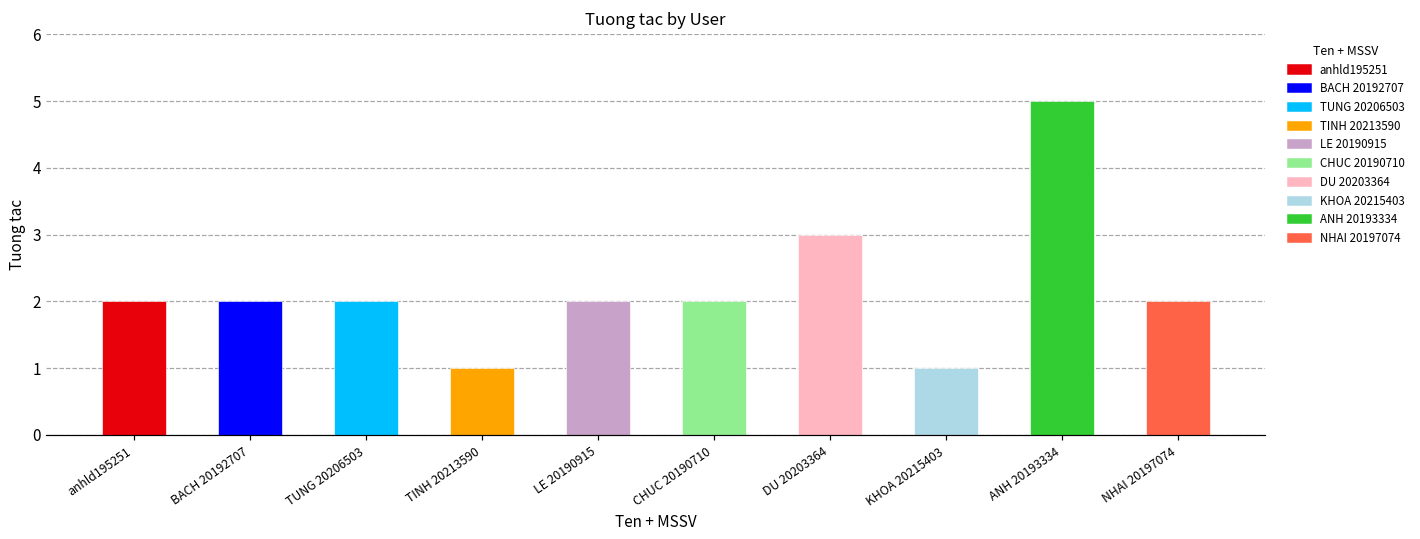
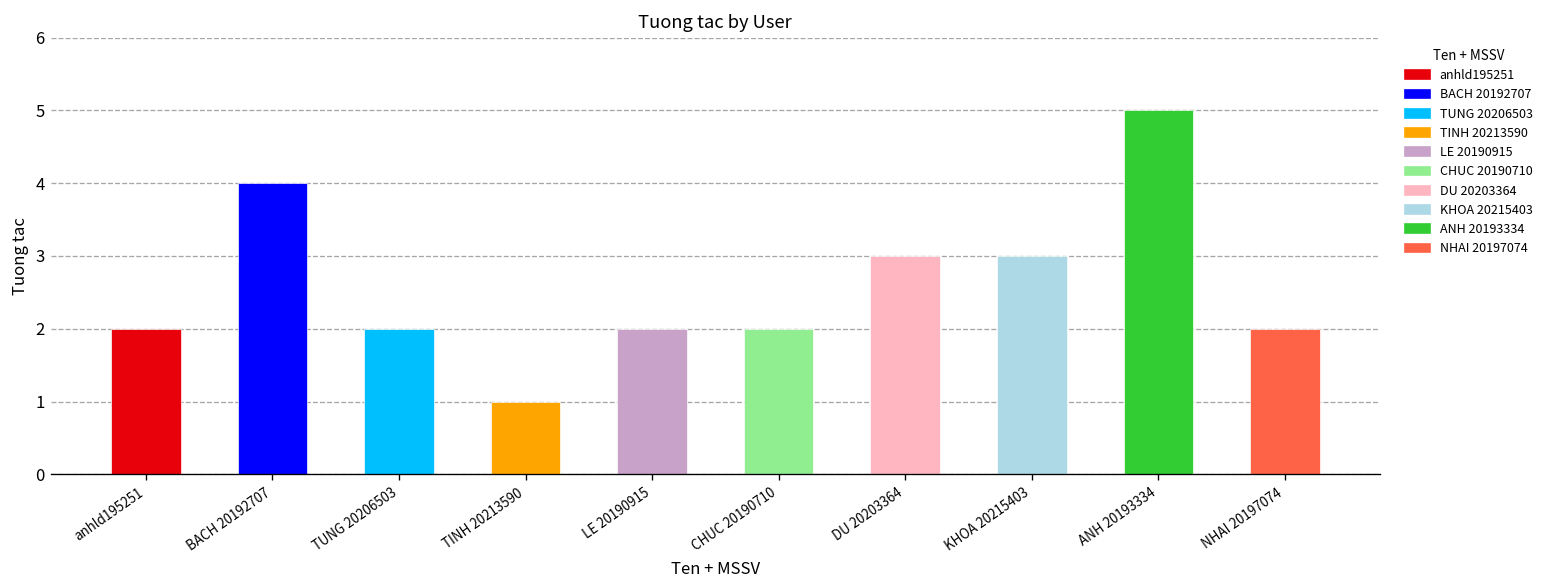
  {
    "anhld195251": 2,
-   "BACH 20192707": 2,
+   "BACH 20192707": 4,
    "TUNG 20206503": 2,
    "TINH 20213590": 1,
    "LE 20190915": 2,
    "CHUC 20190710": 2,
    "DU 20203364": 3,
-   "KHOA 20215403": 1,
+   "KHOA 20215403": 3,
    "ANH 20193334": 5,
    "NHAI 20197074": 2
  }
